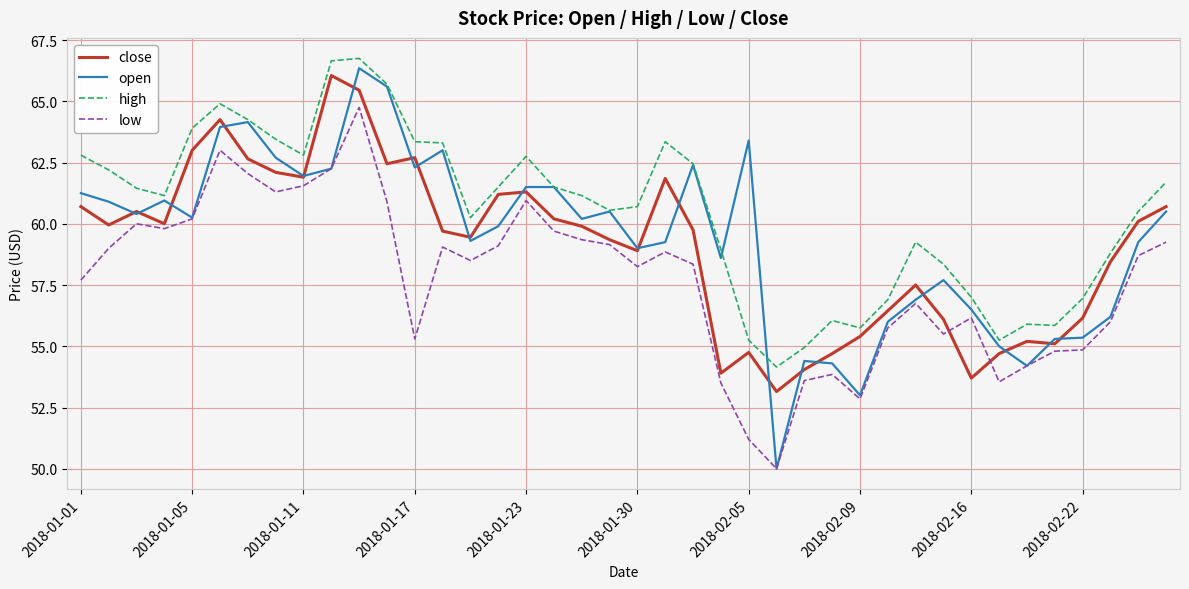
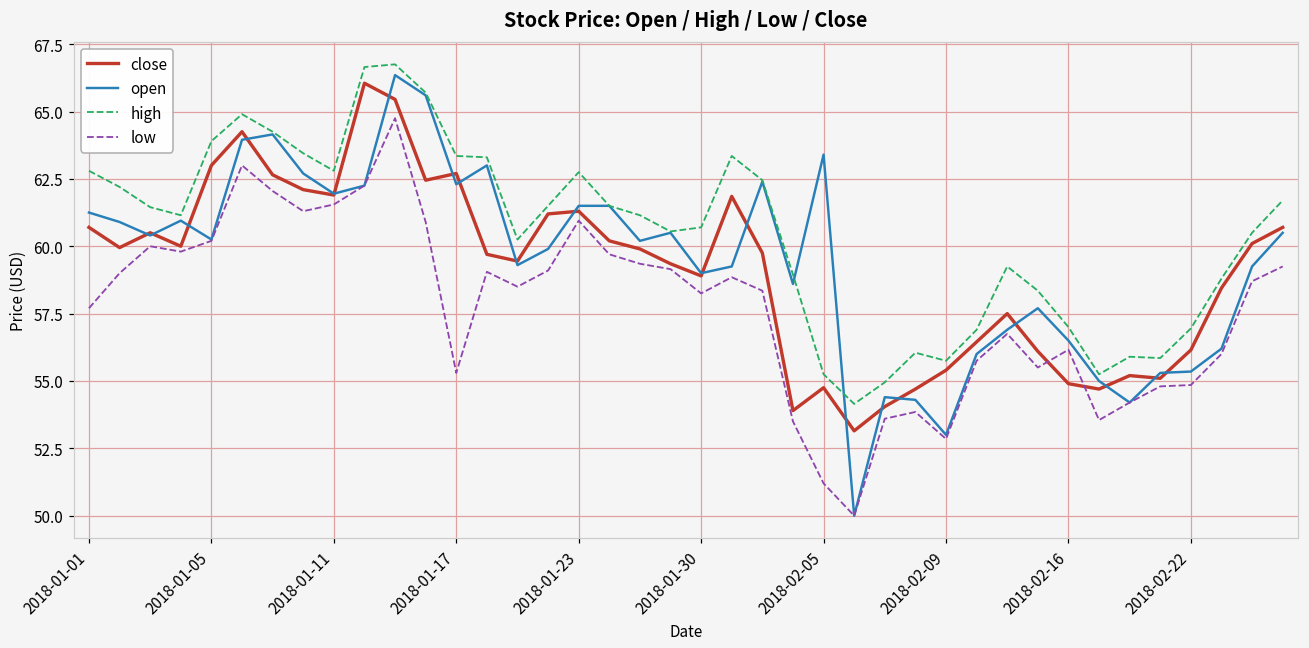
  {
    "close": {
      "2018-01-01": 60.7,
      "2018-01-05": 63.0,
      "2018-01-17": 62.7,
      "2018-01-23": 61.3,
      "2018-02-05": 54.8,
      "2018-02-09": 55.4,
-     "2018-02-16": 53.7,
+     "2018-02-16": 54.9,
      "2018-02-22": 56.2
    },
    "open": {
      "2018-01-01": 61.3,
      "2018-01-17": 62.3,
      "2018-01-23": 61.5,
      "2018-02-05": 63.4,
      "2018-02-09": 53.0,
      "2018-02-16": 56.5,
      "2018-02-22": 55.4
    },
    "high": {
      "2018-01-01": 62.8,
      "2018-01-05": 63.9,
      "2018-01-11": 62.8,
      "2018-01-17": 63.4,
      "2018-01-23": 62.8,
      "2018-01-30": 60.7,
      "2018-02-05": 55.3,
      "2018-02-09": 55.8,
      "2018-02-16": 57.0,
      "2018-02-22": 57.0
    },
    "low": {
      "2018-01-01": 57.7,
      "2018-01-11": 61.6,
      "2018-01-17": 55.3,
      "2018-01-23": 61.0,
      "2018-01-30": 58.3,
      "2018-02-05": 51.2,
      "2018-02-09": 52.9,
      "2018-02-16": 56.2,
      "2018-02-22": 54.9
    }
  }
